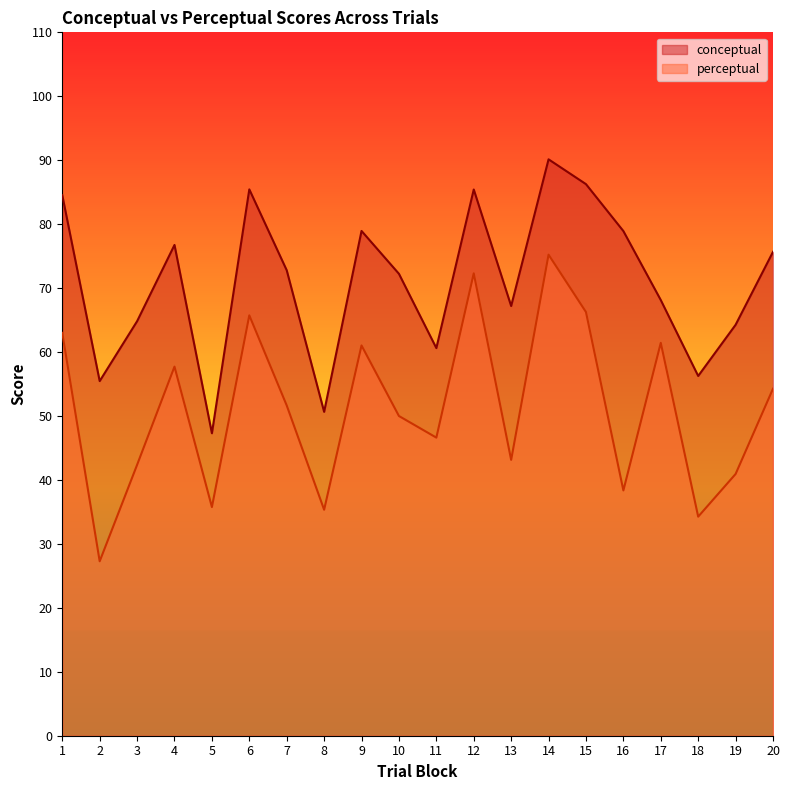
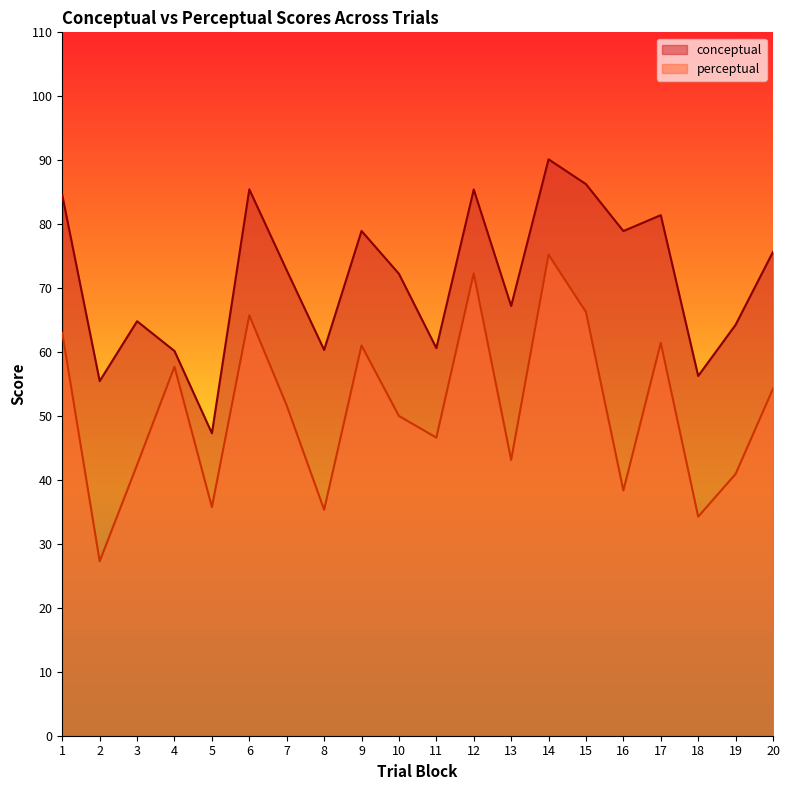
  {
    "conceptual": {
      "1": 85,
      "2": 55,
      "3": 65,
-     "4": 77,
+     "4": 60,
      "5": 47,
      "6": 85,
      "7": 73,
-     "8": 51,
+     "8": 60,
      "9": 79,
      "10": 72,
      "11": 61,
      "12": 85,
      "13": 67,
      "14": 90,
      "15": 86,
      "16": 79,
-     "17": 68,
+     "17": 81,
      "18": 56,
      "19": 64,
      "20": 76
    },
    "perceptual": {
      "1": 63,
      "2": 27,
      "3": 42,
      "4": 58,
      "5": 36,
      "6": 66,
      "7": 52,
      "8": 35,
      "9": 61,
      "10": 50,
      "11": 47,
      "12": 72,
      "13": 43,
      "14": 75,
      "15": 66,
      "16": 38,
      "17": 61,
      "18": 34,
      "19": 41,
      "20": 54
    }
  }
